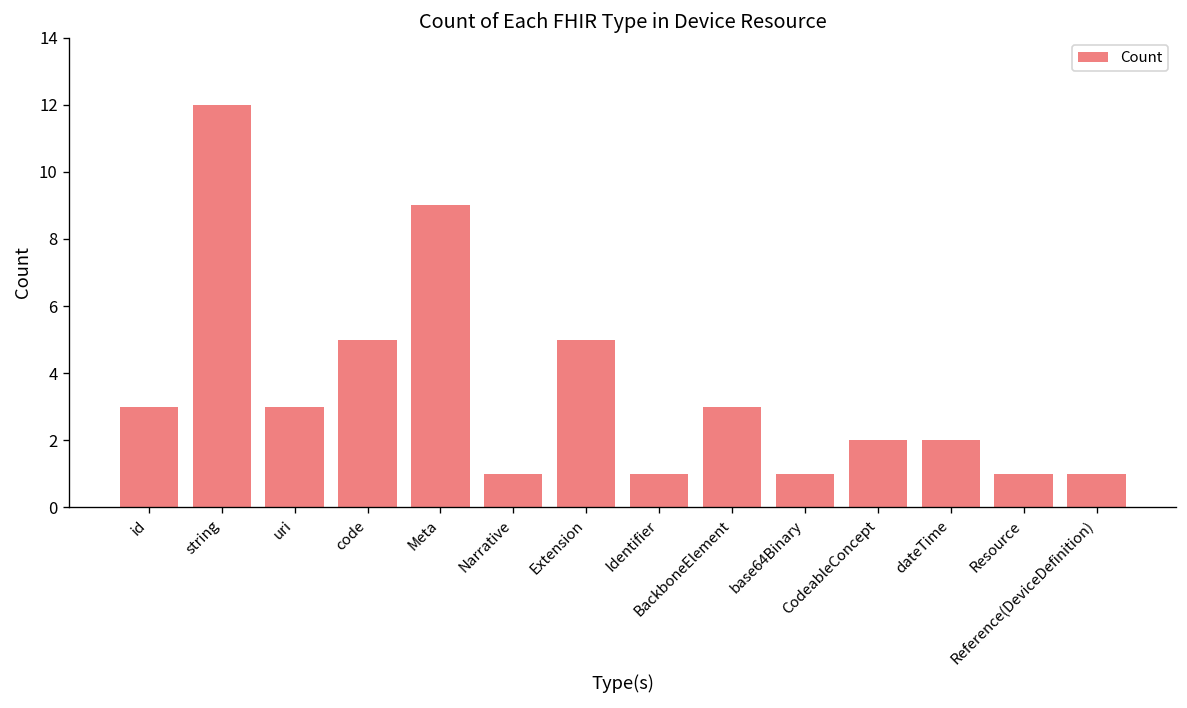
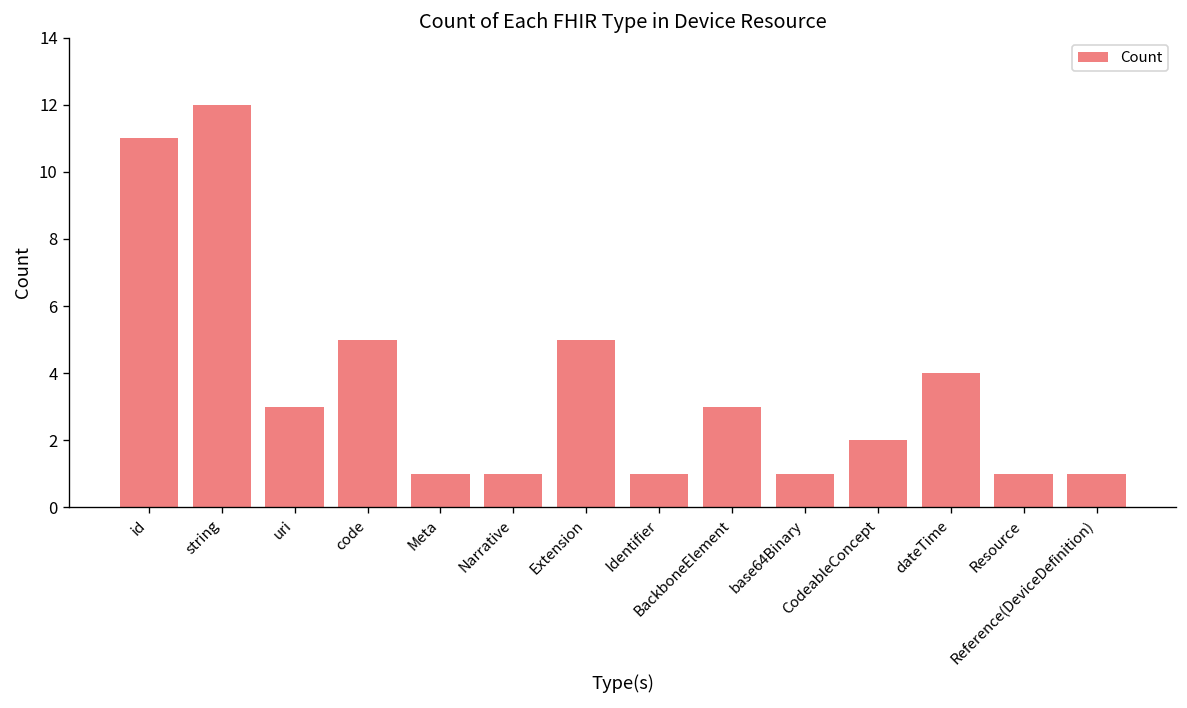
  {
-   "id": 3,
+   "id": 11,
    "string": 12,
    "uri": 3,
    "code": 5,
-   "Meta": 9,
+   "Meta": 1,
    "Narrative": 1,
    "Extension": 5,
    "Identifier": 1,
    "BackboneElement": 3,
    "base64Binary": 1,
    "CodeableConcept": 2,
-   "dateTime": 2,
+   "dateTime": 4,
    "Resource": 1,
    "Reference(DeviceDefinition)": 1
  }
